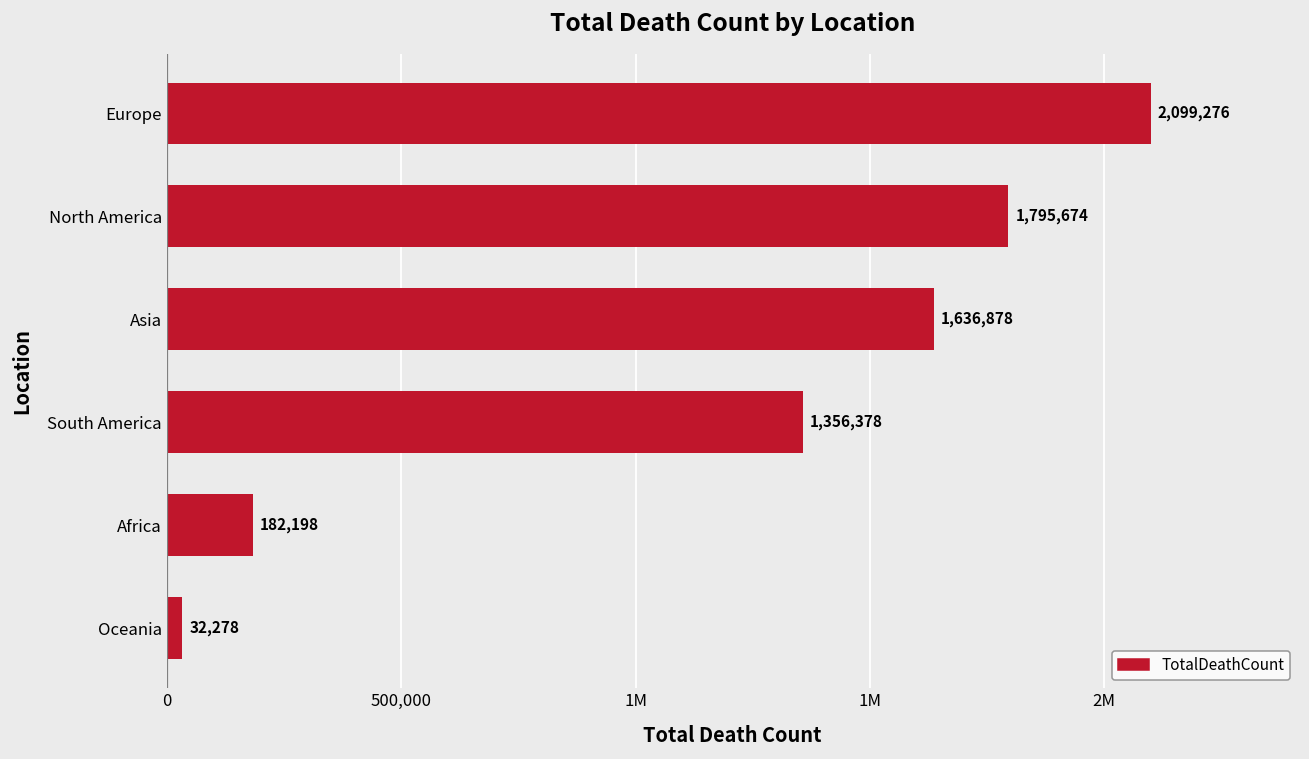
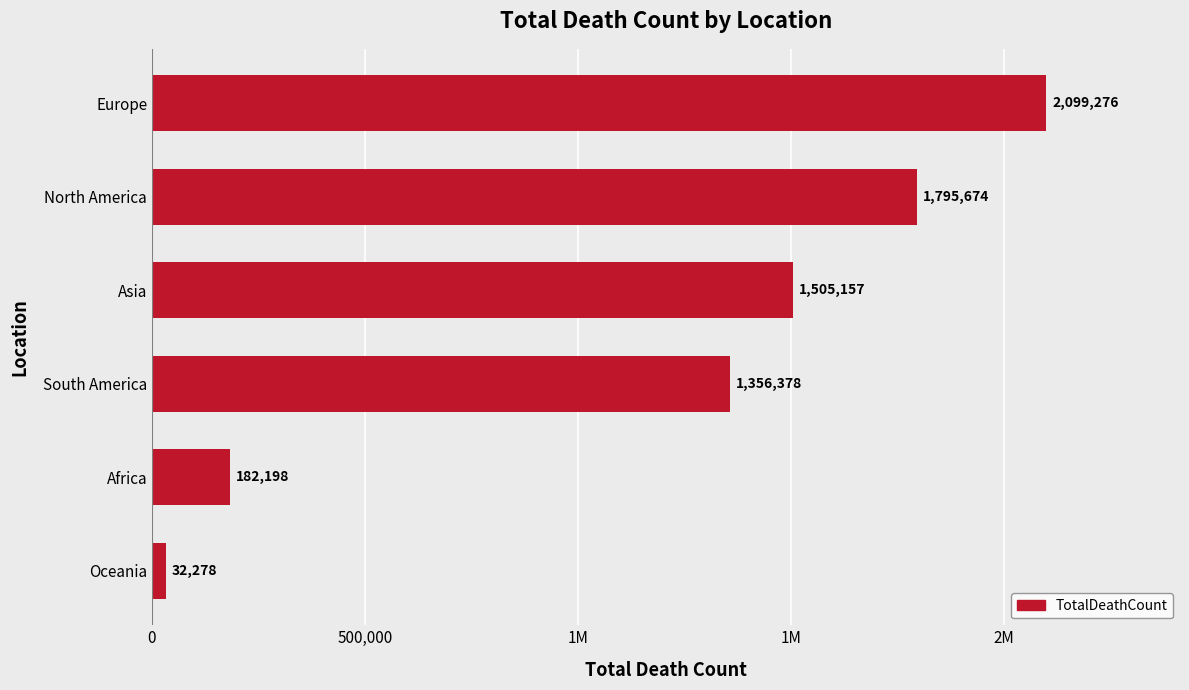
  {
    "Europe": "2,099,276",
    "North America": "1,795,674",
-   "Asia": "1,636,878",
+   "Asia": "1,505,157",
    "South America": "1,356,378",
    "Africa": "182,198",
    "Oceania": "32,278"
  }
